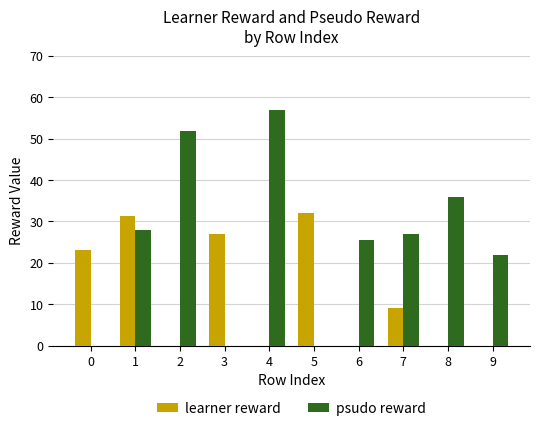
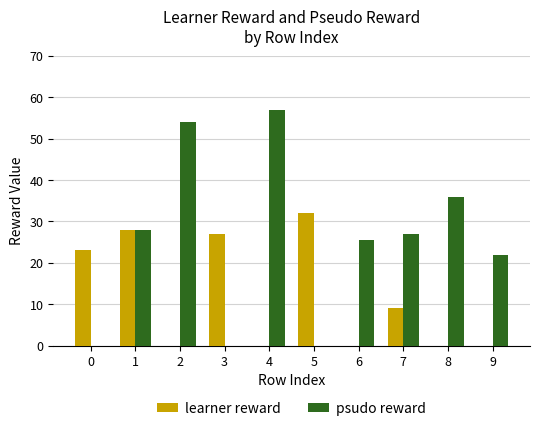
  {
    "learner reward": {
      "0": 23,
-     "1": 31,
+     "1": 28,
      "2": 0,
      "3": 27,
      "4": 0,
      "5": 32,
      "6": 0,
      "7": 9,
      "8": 0,
      "9": 0
    },
    "psudo reward": {
      "0": 0,
      "1": 28,
-     "2": 52,
+     "2": 54,
      "3": 0,
      "4": 57,
      "5": 0,
      "6": 26,
      "7": 27,
      "8": 36,
      "9": 22
    }
  }
